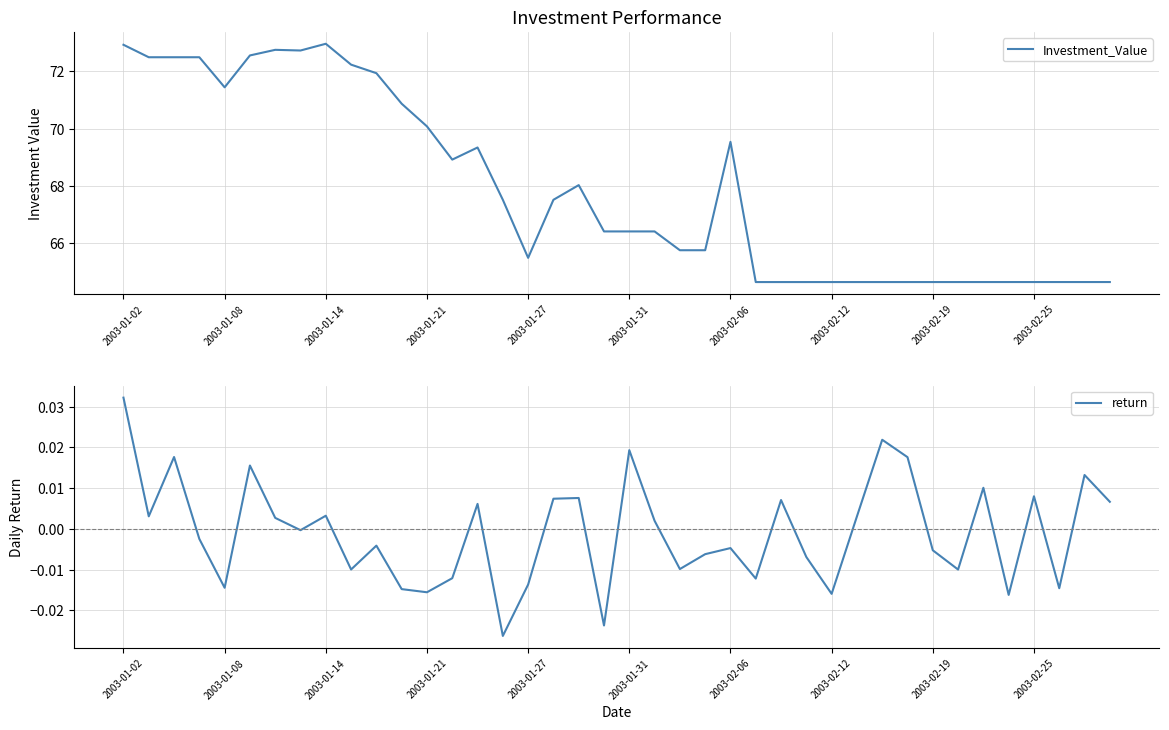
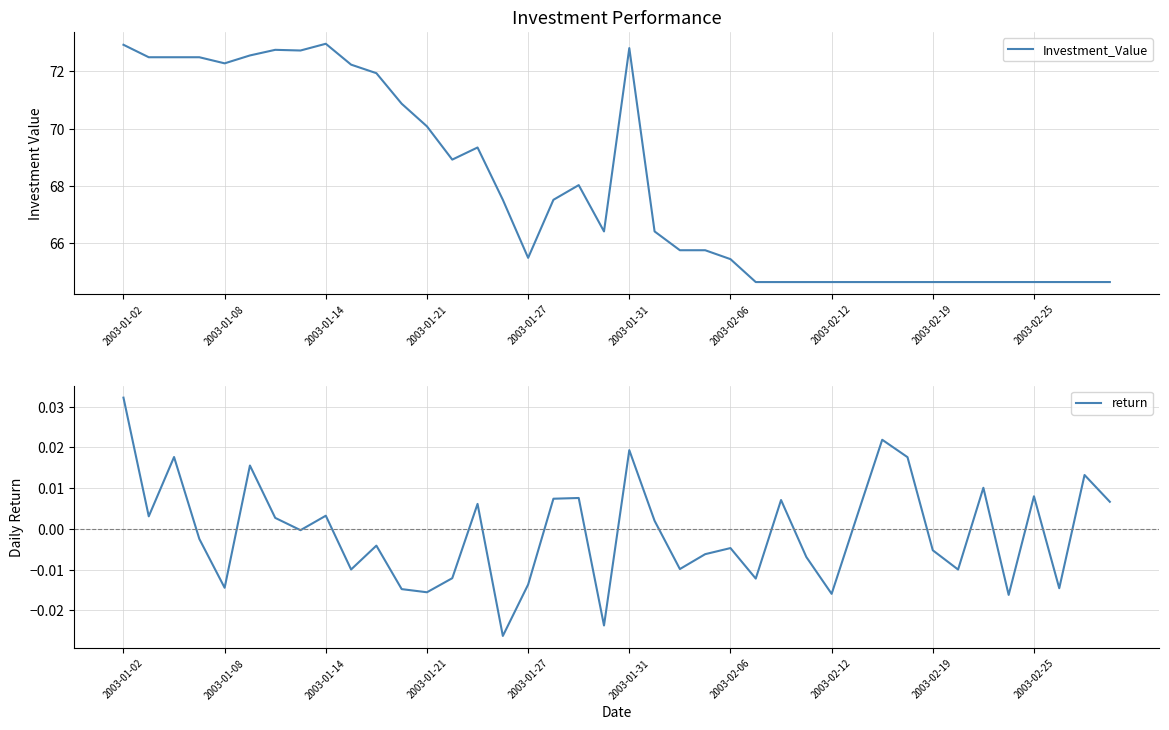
  {
    "Investment Performance": {
      "2003-01-02": 72.9,
-     "2003-01-08": 71.4,
+     "2003-01-08": 72.3,
      "2003-01-14": 73.0,
      "2003-01-21": 70.1,
      "2003-01-27": 65.5,
-     "2003-01-31": 66.4,
-     "2003-02-06": 69.5,
+     "2003-01-31": 72.8,
+     "2003-02-06": 65.5,
      "2003-02-12": 64.7,
      "2003-02-19": 64.7,
      "2003-02-25": 64.7
    }
  }
